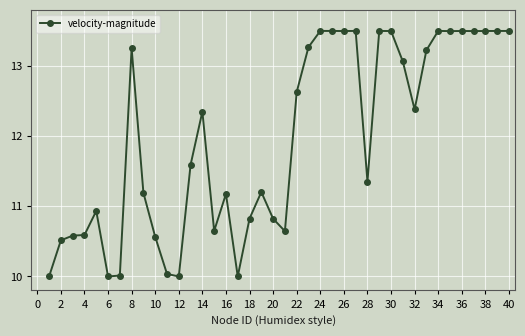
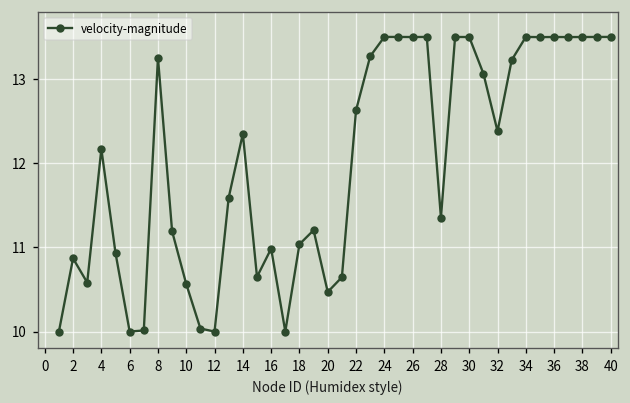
  {
-   "2": 10.5,
-   "4": 10.6,
+   "2": 10.9,
+   "4": 12.2,
    "6": 10.0,
    "8": 13.3,
    "10": 10.6,
    "12": 10.0,
    "14": 12.3,
-   "16": 11.2,
-   "18": 10.8,
-   "20": 10.8,
+   "16": 11.0,
+   "18": 11.0,
+   "20": 10.5,
    "22": 12.6,
    "24": 13.5,
    "26": 13.5,
    "28": 11.4,
    "30": 13.5,
    "32": 12.4,
    "34": 13.5,
    "36": 13.5,
    "38": 13.5,
    "40": 13.5
  }
